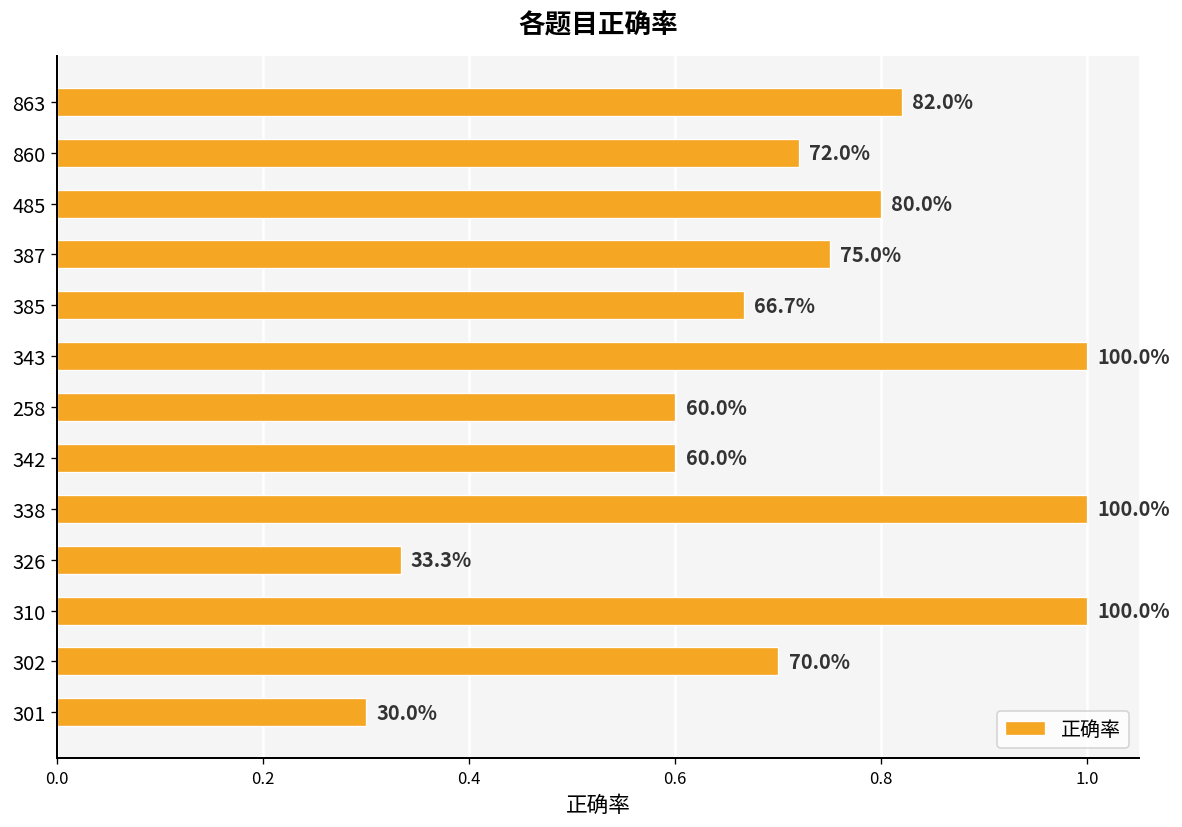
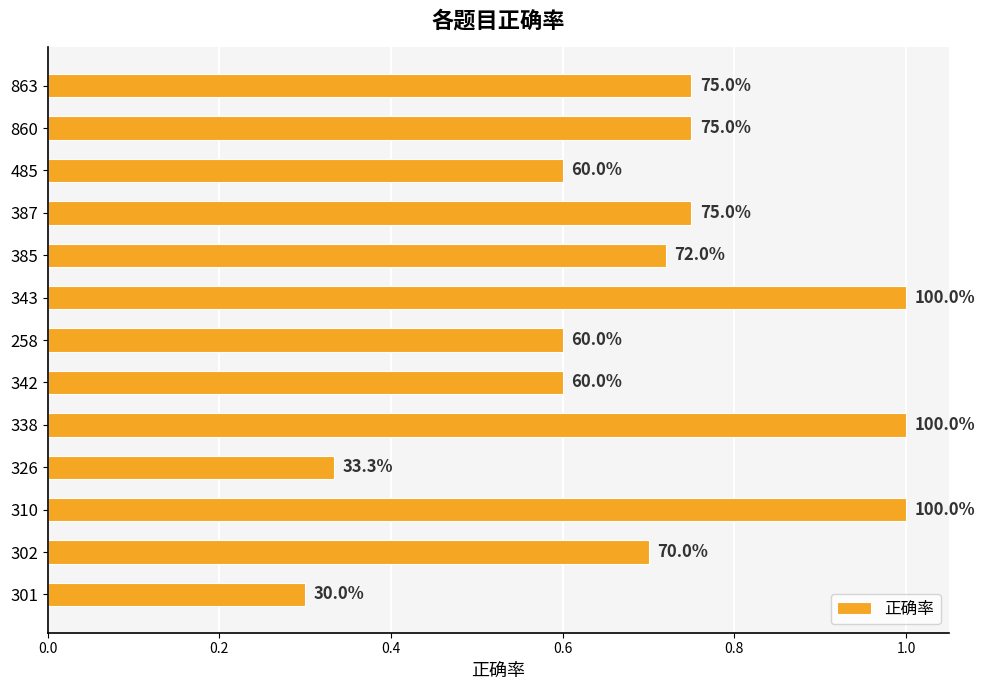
  {
-   "863": "82.0%",
-   "860": "72.0%",
-   "485": "80.0%",
+   "863": "75.0%",
+   "860": "75.0%",
+   "485": "60.0%",
    "387": "75.0%",
-   "385": "66.7%",
+   "385": "72.0%",
    "343": "100.0%",
    "258": "60.0%",
    "342": "60.0%",
    "338": "100.0%",
    "326": "33.3%",
    "310": "100.0%",
    "302": "70.0%",
    "301": "30.0%"
  }
